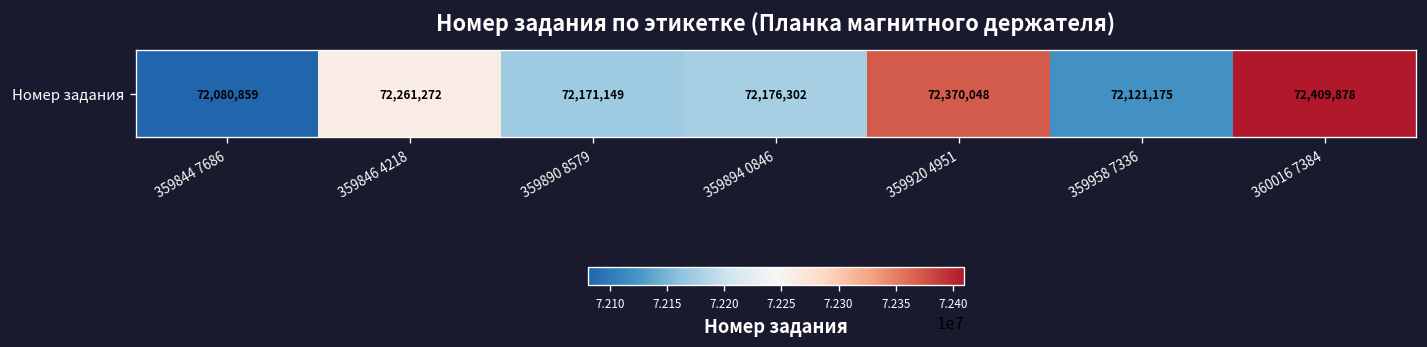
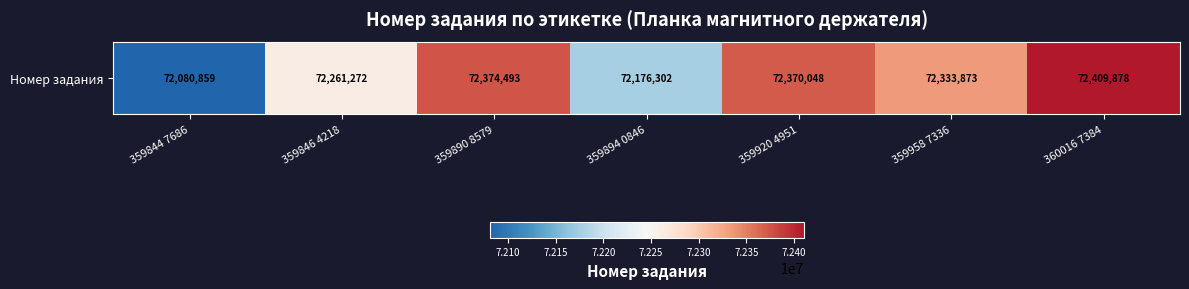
  {
    "Номер задания": {
      "359844 7686": "72,080,859",
      "359846 4218": "72,261,272",
-     "359890 8579": "72,171,149",
+     "359890 8579": "72,374,493",
      "359894 0846": "72,176,302",
      "359920 4951": "72,370,048",
-     "359958 7336": "72,121,175",
+     "359958 7336": "72,333,873",
      "360016 7384": "72,409,878"
    }
  }
